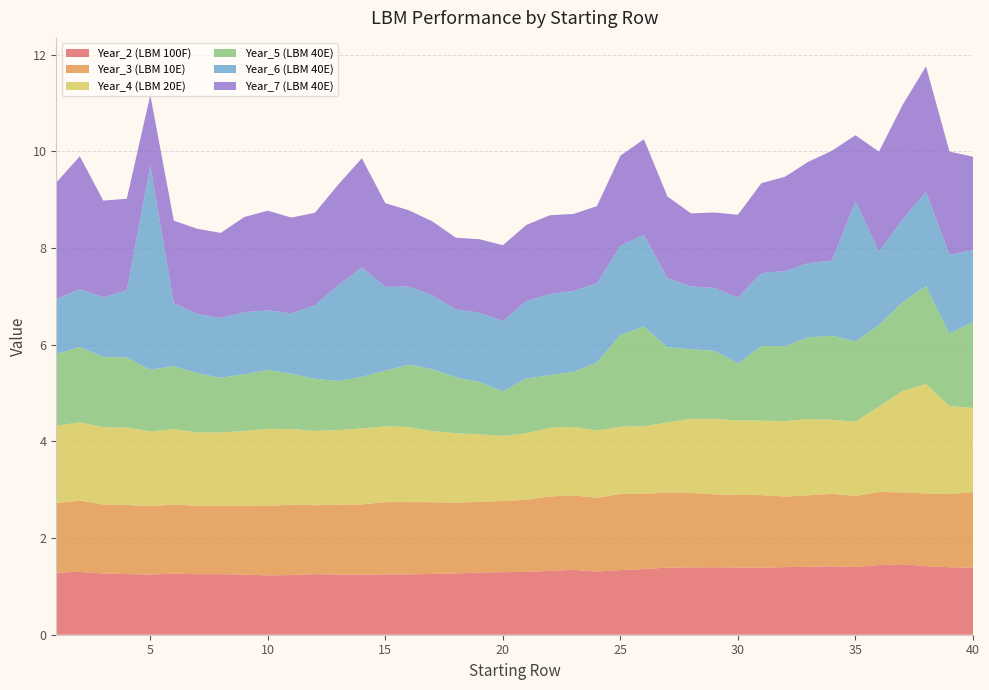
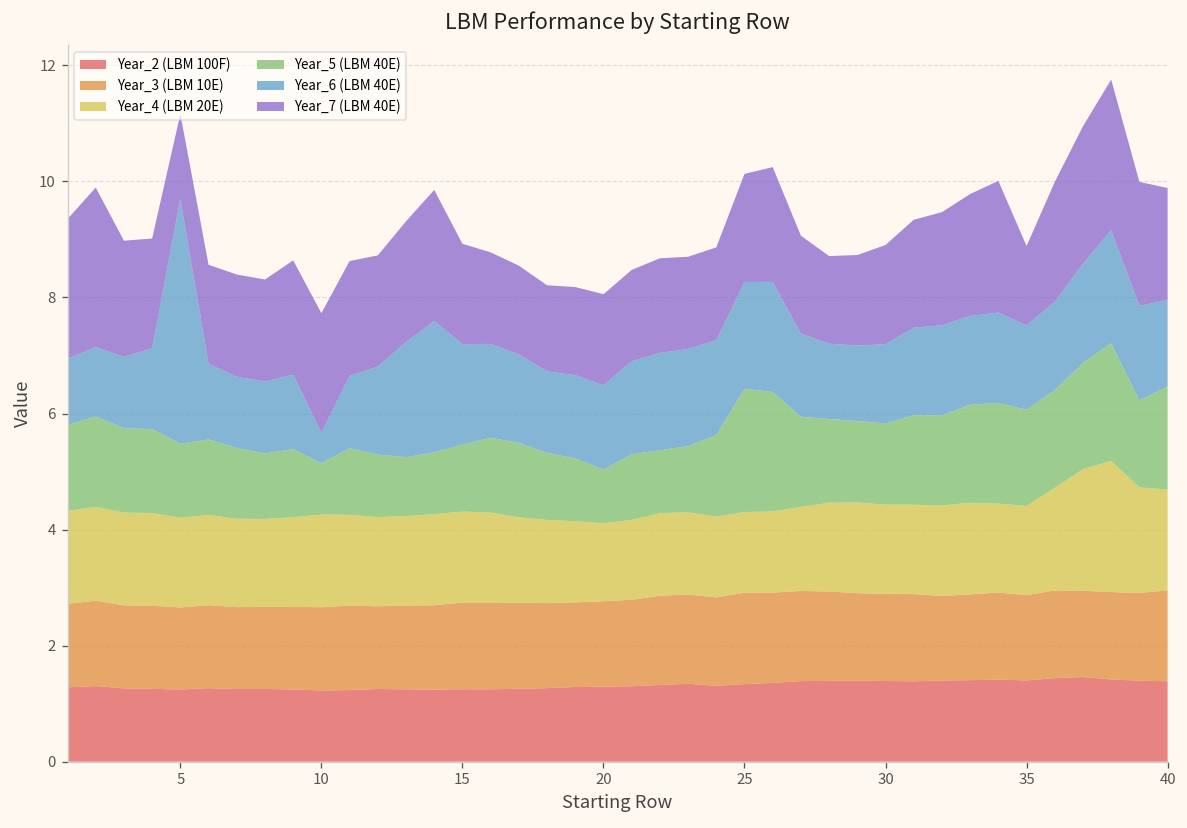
  {
    "Year_5 (LBM 40E)": {
      "5": 1.3,
-     "10": 1.2,
+     "10": 0.9,
      "15": 1.2,
      "20": 0.9,
-     "25": 1.9,
-     "30": 1.2,
+     "25": 2.1,
+     "30": 1.4,
      "35": 1.7,
      "40": 1.8
    },
    "Year_6 (LBM 40E)": {
      "5": 4.2,
-     "10": 1.2,
+     "10": 0.5,
      "15": 1.7,
      "20": 1.5,
      "25": 1.8,
      "30": 1.4,
-     "35": 2.9,
+     "35": 1.5,
      "40": 1.5
    },
    "Year_7 (LBM 40E)": {
      "10": 2.1,
      "15": 1.7,
      "20": 1.6,
      "25": 1.9,
      "30": 1.7,
      "35": 1.4,
      "40": 1.9
    }
  }
